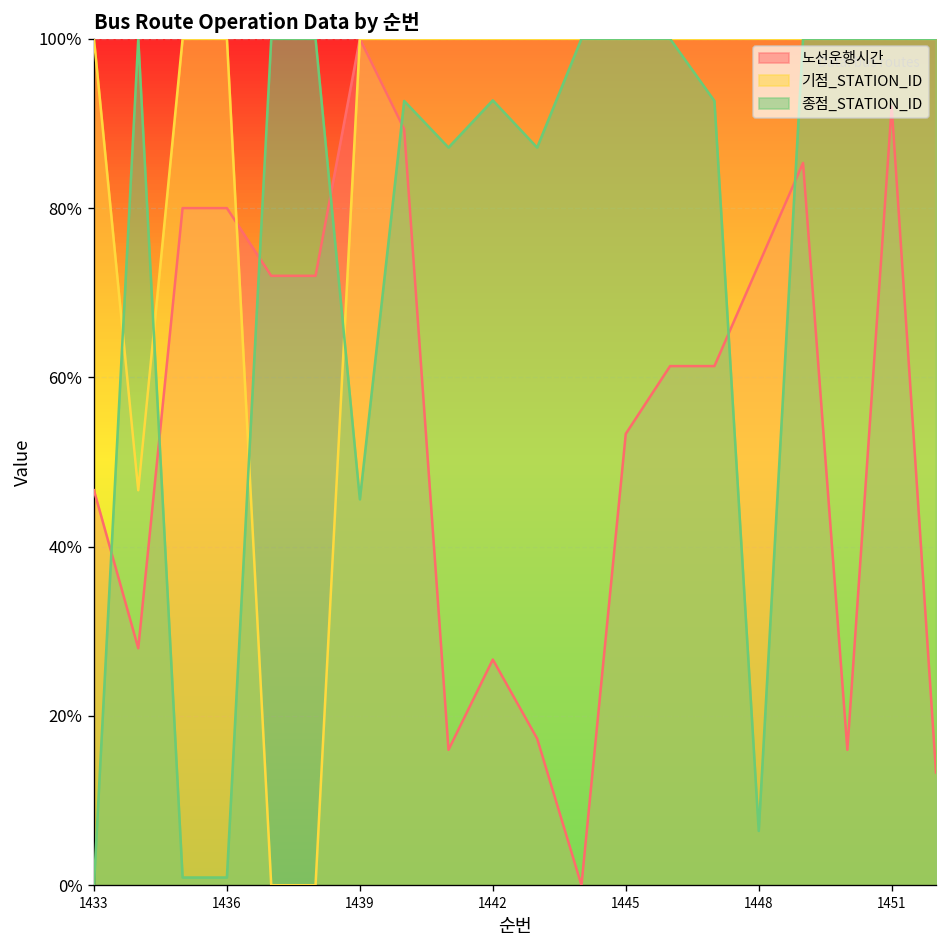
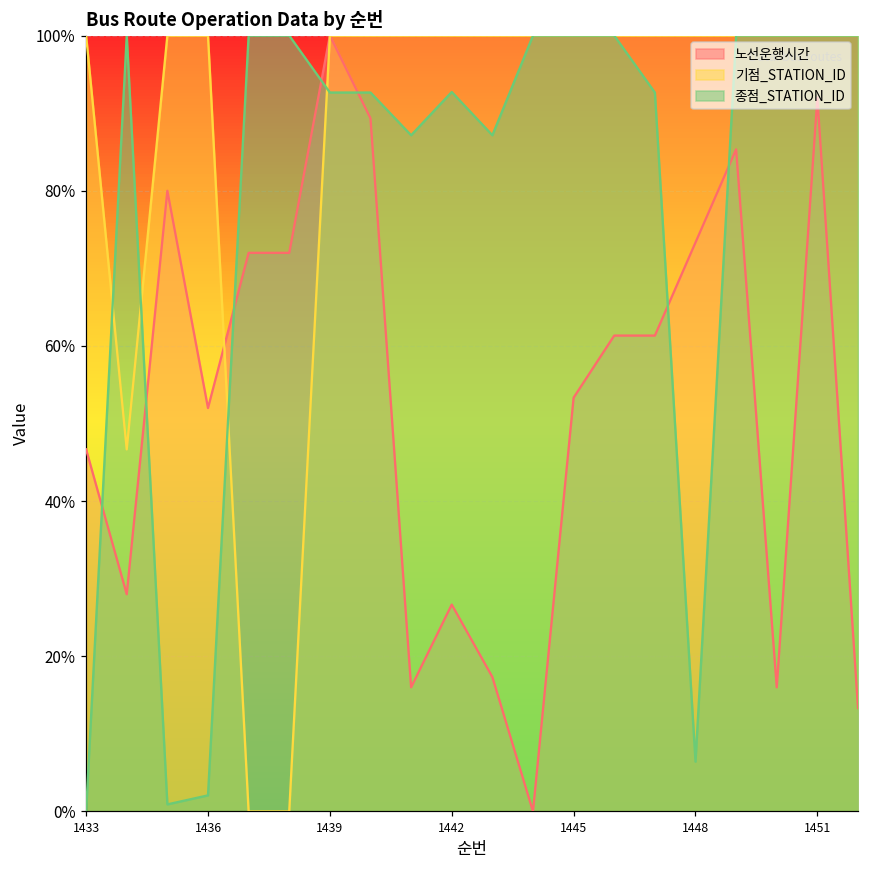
  {
    "노선운행시간": {
      "1433": "47%",
-     "1436": "80%",
+     "1436": "52%",
      "1442": "27%",
      "1445": "53%",
      "1448": "73%"
    },
    "기점_STATION_ID": {
      "1433": "100%",
      "1436": "100%",
      "1442": "100%",
      "1448": "100%"
    },
    "종점_STATION_ID": {
      "1433": "0%",
-     "1436": "1%",
-     "1439": "46%",
+     "1436": "2%",
+     "1439": "93%",
      "1442": "93%",
      "1448": "6%"
    }
  }
